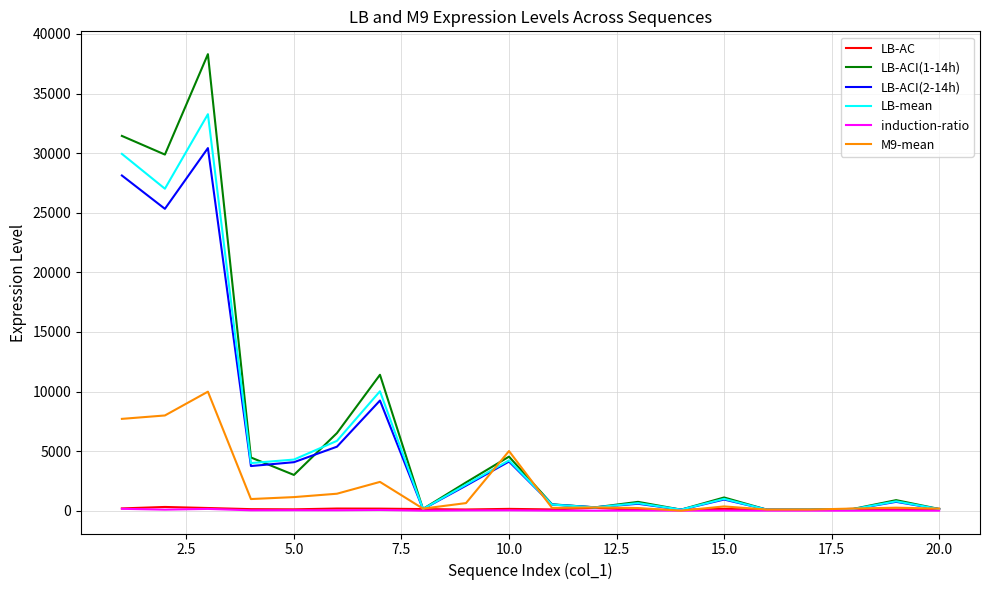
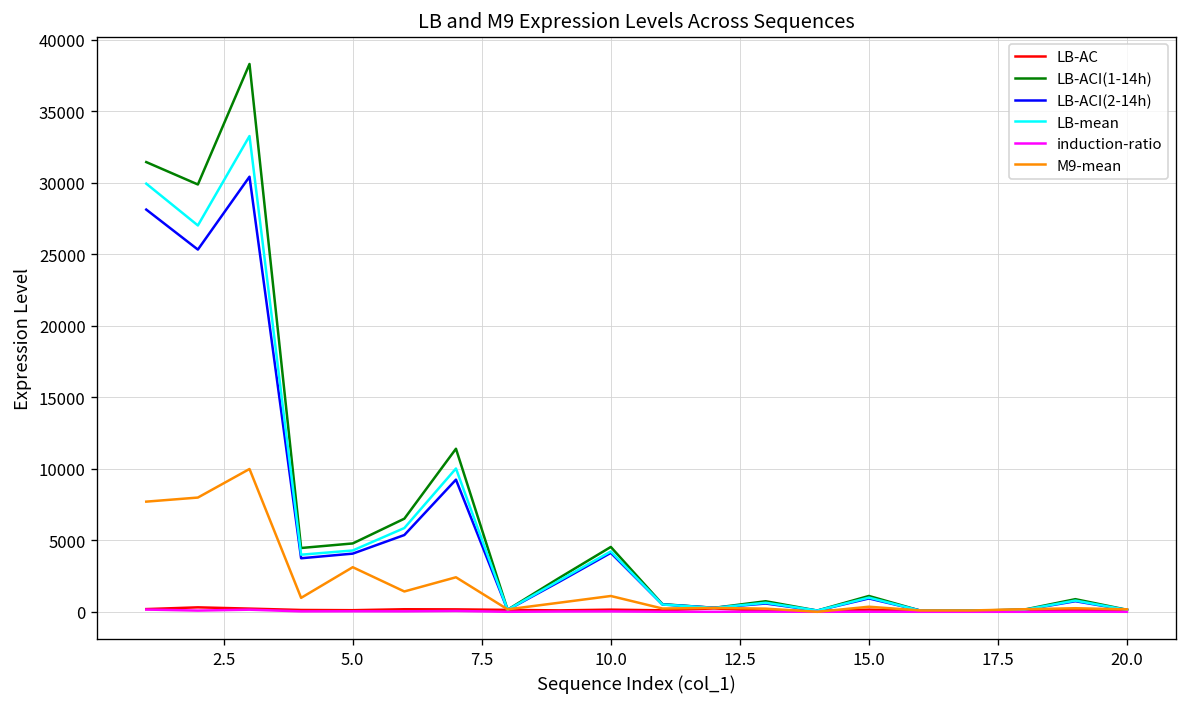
  {
    "LB-ACI(1-14h)": {
-     "5.0": 3000,
+     "5.0": 4800,
      "10.0": 4500
    },
    "LB-ACI(2-14h)": {
      "5.0": 4100
    },
    "LB-mean": {
      "5.0": 4300
    },
    "M9-mean": {
-     "5.0": 1100,
-     "10.0": 5000
+     "5.0": 3100,
+     "10.0": 1100
    }
  }
